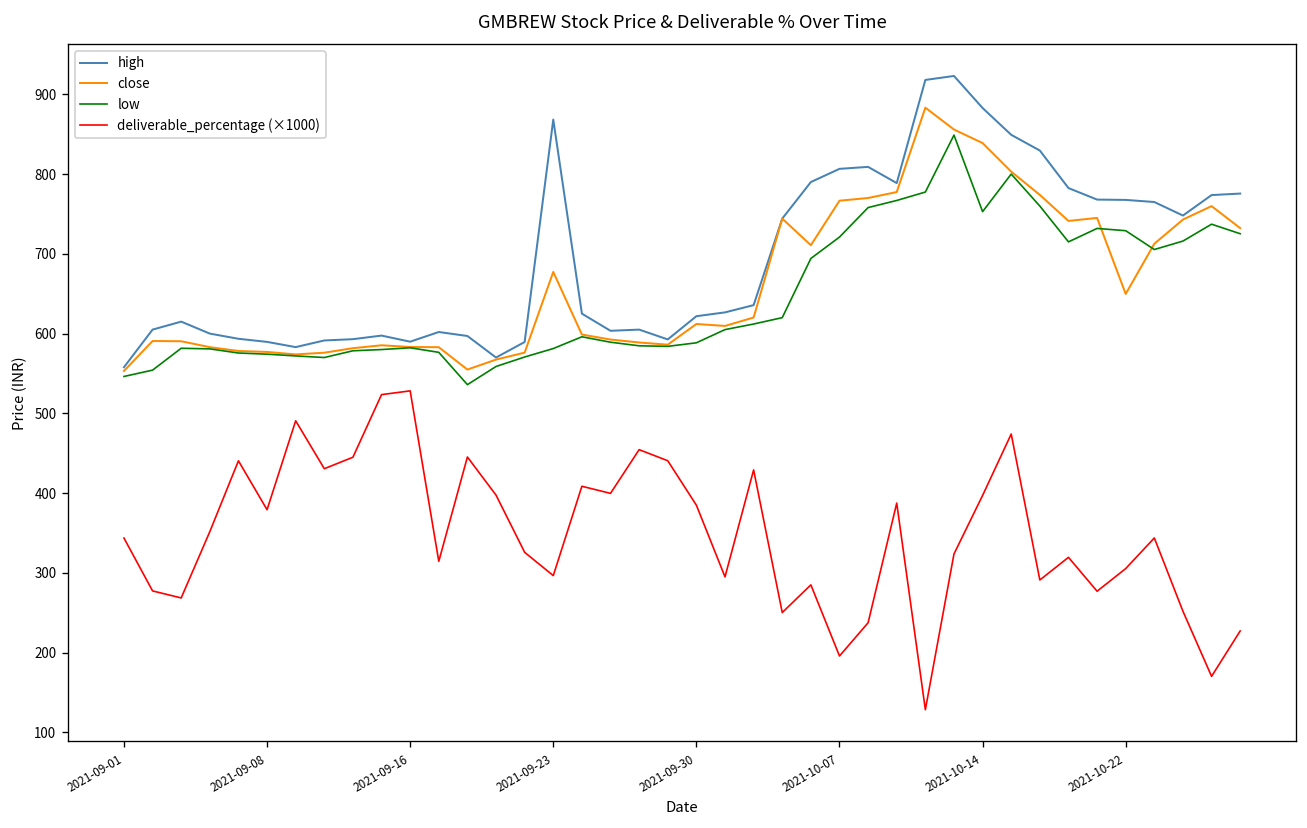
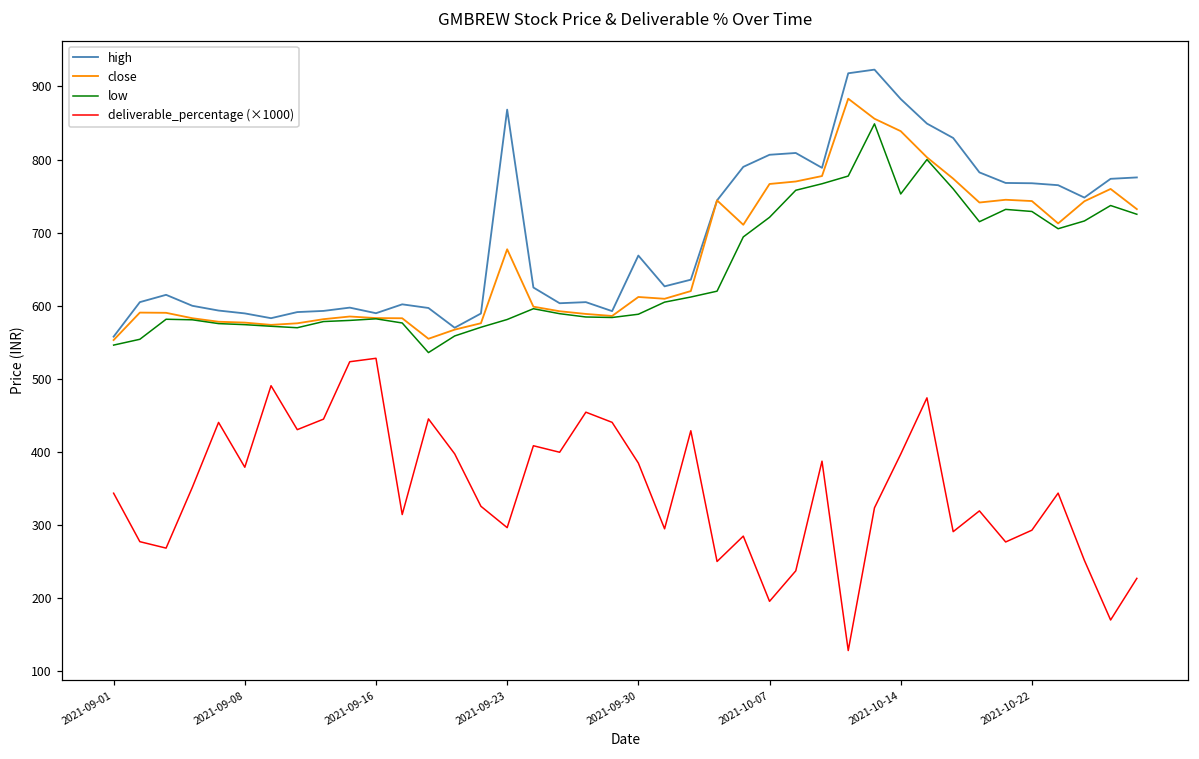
  {
    "high": {
      "2021-09-01": 560,
      "2021-09-08": 590,
      "2021-09-16": 590,
      "2021-09-23": 870,
-     "2021-09-30": 620,
+     "2021-09-30": 670,
      "2021-10-07": 810,
      "2021-10-14": 880,
      "2021-10-22": 770
    },
    "close": {
      "2021-09-01": 550,
      "2021-09-23": 680,
      "2021-09-30": 610,
      "2021-10-07": 770,
      "2021-10-14": 840,
-     "2021-10-22": 650
+     "2021-10-22": 740
    },
    "low": {
      "2021-09-01": 550,
      "2021-09-23": 580,
      "2021-09-30": 590,
      "2021-10-07": 720,
      "2021-10-14": 750,
      "2021-10-22": 730
    },
    "deliverable_percentage (×1000)": {
      "2021-09-01": 340,
      "2021-09-08": 380,
      "2021-09-16": 530,
      "2021-09-23": 300,
      "2021-09-30": 380,
      "2021-10-07": 200,
      "2021-10-14": 400,
-     "2021-10-22": 310
+     "2021-10-22": 290
    }
  }
